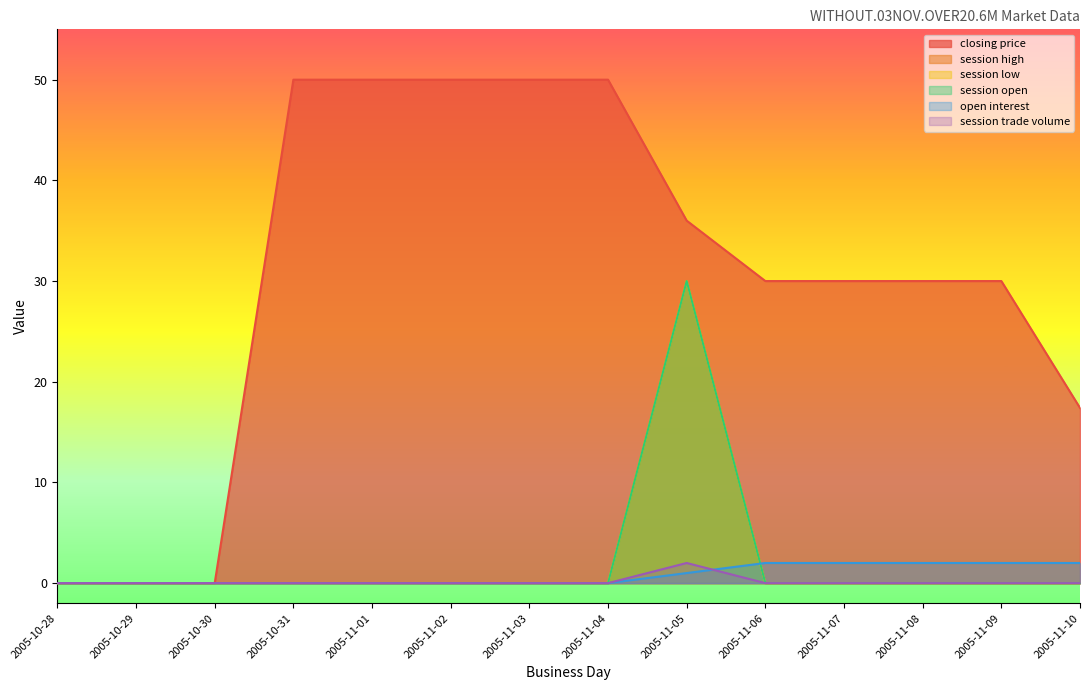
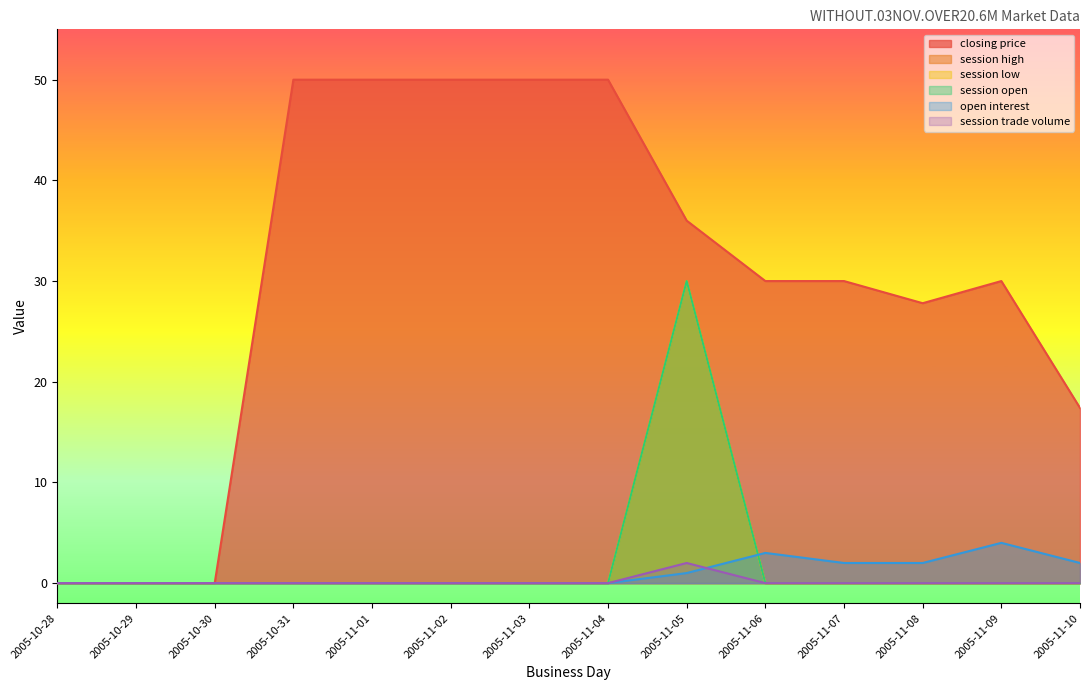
  {
    "closing price": {
      "2005-10-31": 50.0,
      "2005-11-01": 50.0,
      "2005-11-02": 50.0,
      "2005-11-03": 50.0,
      "2005-11-04": 50.0,
      "2005-11-05": 36.0,
      "2005-11-06": 30.0,
      "2005-11-07": 30.0,
-     "2005-11-08": 30.0,
+     "2005-11-08": 27.8,
      "2005-11-09": 30.0,
      "2005-11-10": 17.4
    },
    "session open": {
      "2005-11-05": 30.0
    },
    "open interest": {
      "2005-11-05": 1,
-     "2005-11-06": 2,
+     "2005-11-06": 3,
      "2005-11-07": 2,
      "2005-11-08": 2,
-     "2005-11-09": 2,
+     "2005-11-09": 4,
      "2005-11-10": 2
    },
    "session trade volume": {
      "2005-11-05": 2.0
    }
  }
